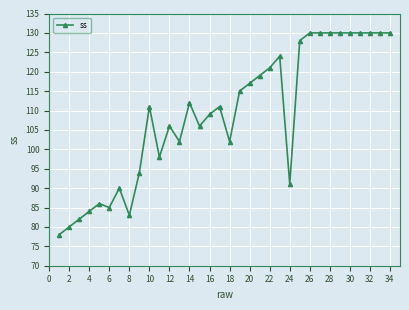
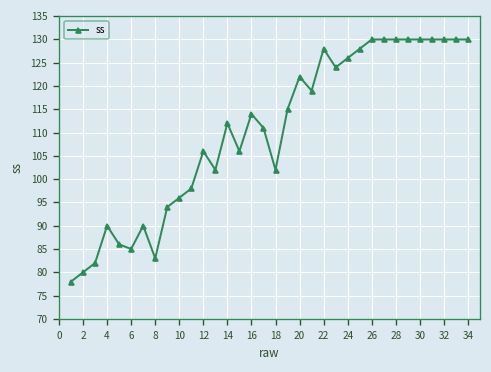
  {
    "2": 80,
-   "4": 84,
+   "4": 90,
    "6": 85,
    "8": 83,
-   "10": 111,
+   "10": 96,
    "12": 106,
    "14": 112,
-   "16": 109,
+   "16": 114,
    "18": 102,
-   "20": 117,
-   "22": 121,
-   "24": 91,
+   "20": 122,
+   "22": 128,
+   "24": 126,
    "26": 130,
    "28": 130,
    "30": 130,
    "32": 130,
    "34": 130
  }
